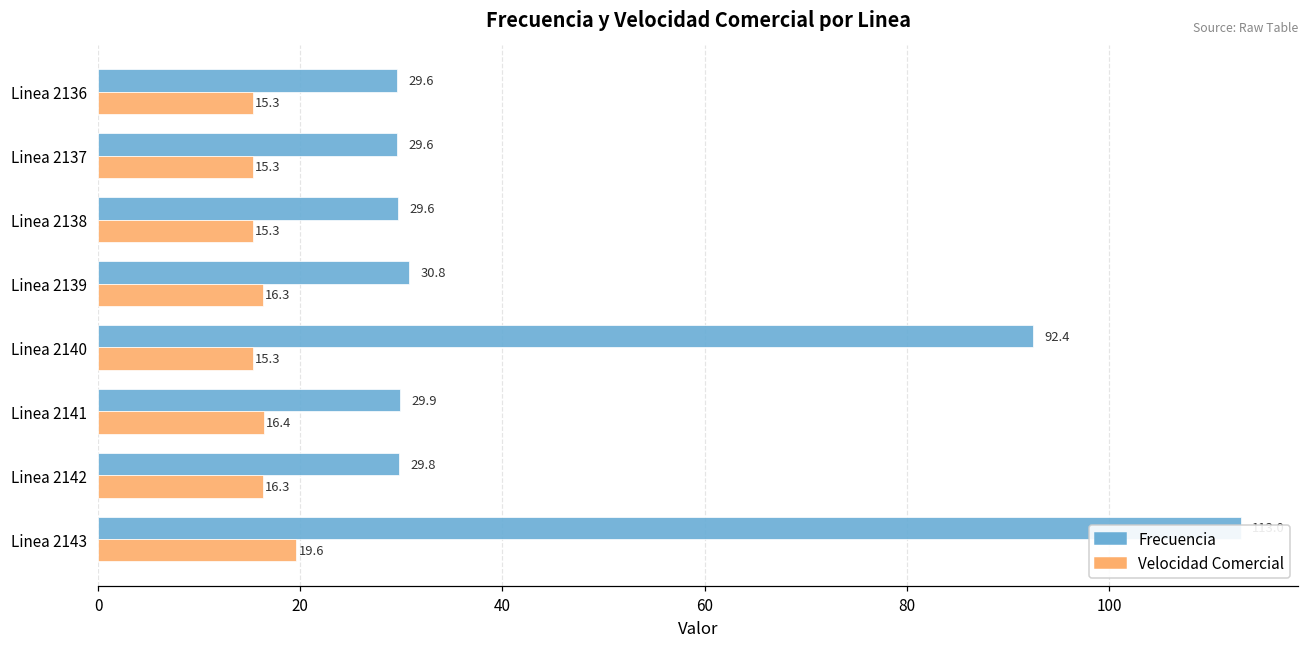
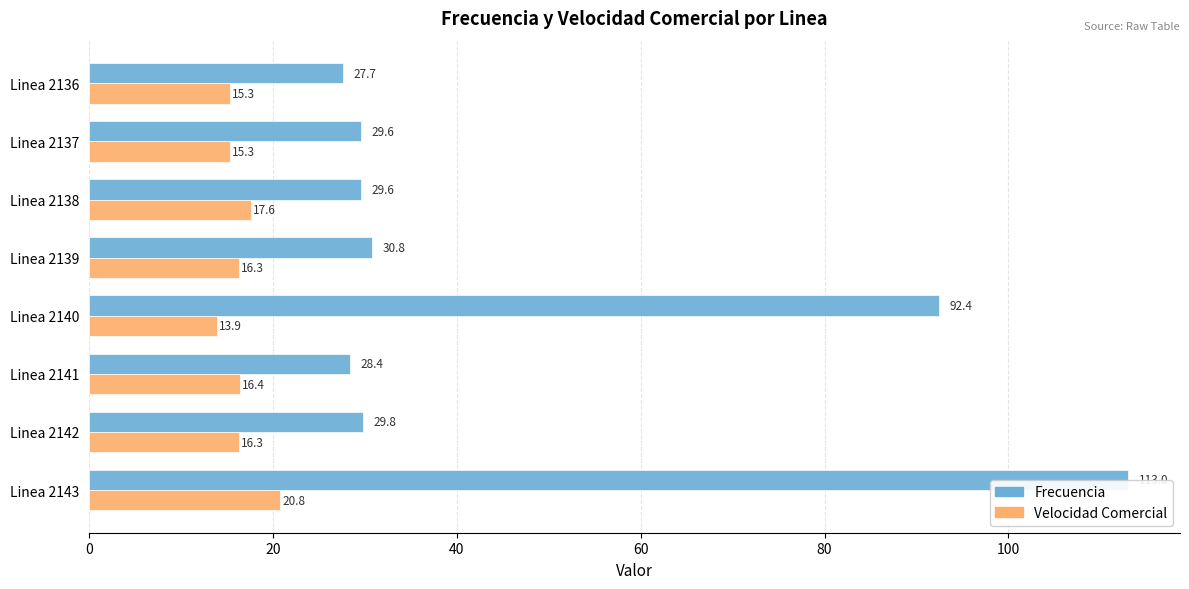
  {
    "Frecuencia": {
-     "Linea 2136": 29.6,
+     "Linea 2136": 27.7,
      "Linea 2137": 29.6,
      "Linea 2138": 29.6,
      "Linea 2139": 30.8,
      "Linea 2140": 92.4,
-     "Linea 2141": 29.9,
+     "Linea 2141": 28.4,
      "Linea 2142": 29.8
    },
    "Velocidad Comercial": {
      "Linea 2136": 15.3,
      "Linea 2137": 15.3,
-     "Linea 2138": 15.3,
+     "Linea 2138": 17.6,
      "Linea 2139": 16.3,
-     "Linea 2140": 15.3,
+     "Linea 2140": 13.9,
      "Linea 2141": 16.4,
      "Linea 2142": 16.3,
-     "Linea 2143": 19.6
+     "Linea 2143": 20.8
    }
  }
